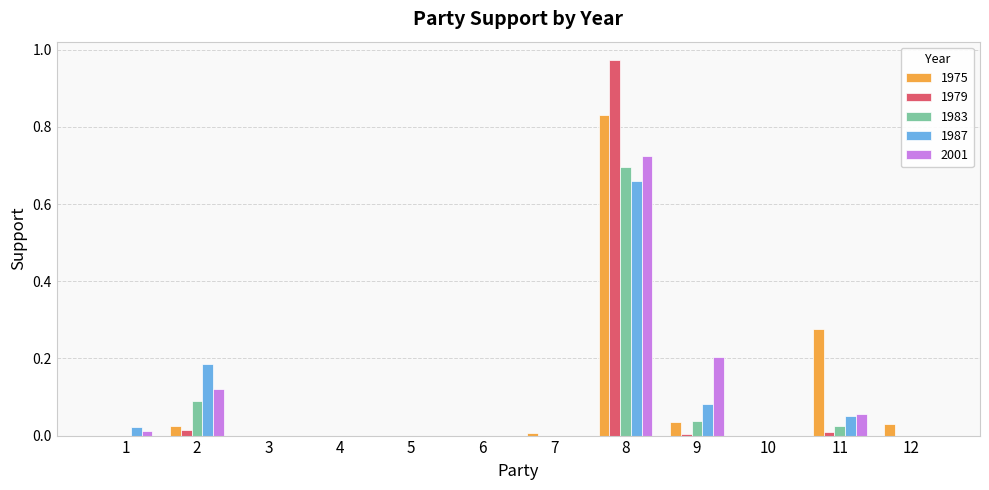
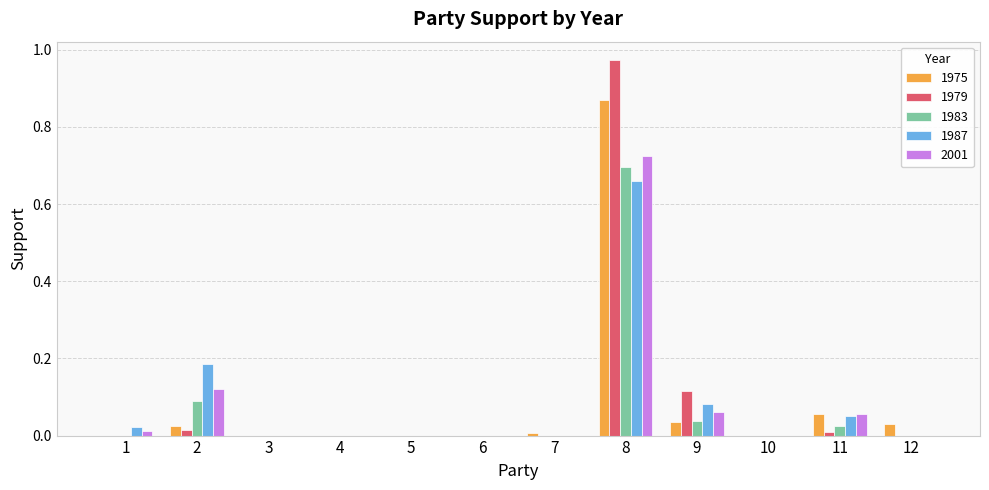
  {
    "1975": {
      "1": 0.00,
      "2": 0.03,
      "3": 0.00,
      "4": 0.00,
      "5": 0.00,
      "6": 0.00,
      "7": 0.01,
-     "8": 0.83,
+     "8": 0.87,
      "9": 0.04,
      "10": 0.00,
-     "11": 0.28,
+     "11": 0.06,
      "12": 0.03
    },
    "1979": {
      "1": 0.00,
      "2": 0.02,
      "3": 0.00,
      "4": 0.00,
      "5": 0.00,
      "6": 0.00,
      "7": 0.00,
      "8": 0.97,
-     "9": 0.01,
+     "9": 0.12,
      "10": 0.00,
      "11": 0.01,
      "12": 0.00
    },
    "1983": {
      "1": 0.00,
      "2": 0.09,
      "3": 0.00,
      "4": 0.00,
      "5": 0.00,
      "6": 0.00,
      "7": 0.00,
      "8": 0.70,
      "9": 0.04,
      "10": 0.00,
      "11": 0.02,
      "12": 0.00
    },
    "1987": {
      "1": 0.02,
      "2": 0.19,
      "3": 0.00,
      "4": 0.00,
      "5": 0.00,
      "6": 0.00,
      "7": 0.00,
      "8": 0.66,
      "9": 0.08,
      "10": 0.00,
      "11": 0.05,
      "12": 0.00
    },
    "2001": {
      "1": 0.01,
      "2": 0.12,
      "3": 0.00,
      "4": 0.00,
      "5": 0.00,
      "6": 0.00,
      "7": 0.00,
      "8": 0.72,
-     "9": 0.20,
+     "9": 0.06,
      "10": 0.00,
      "11": 0.06,
      "12": 0.00
    }
  }
